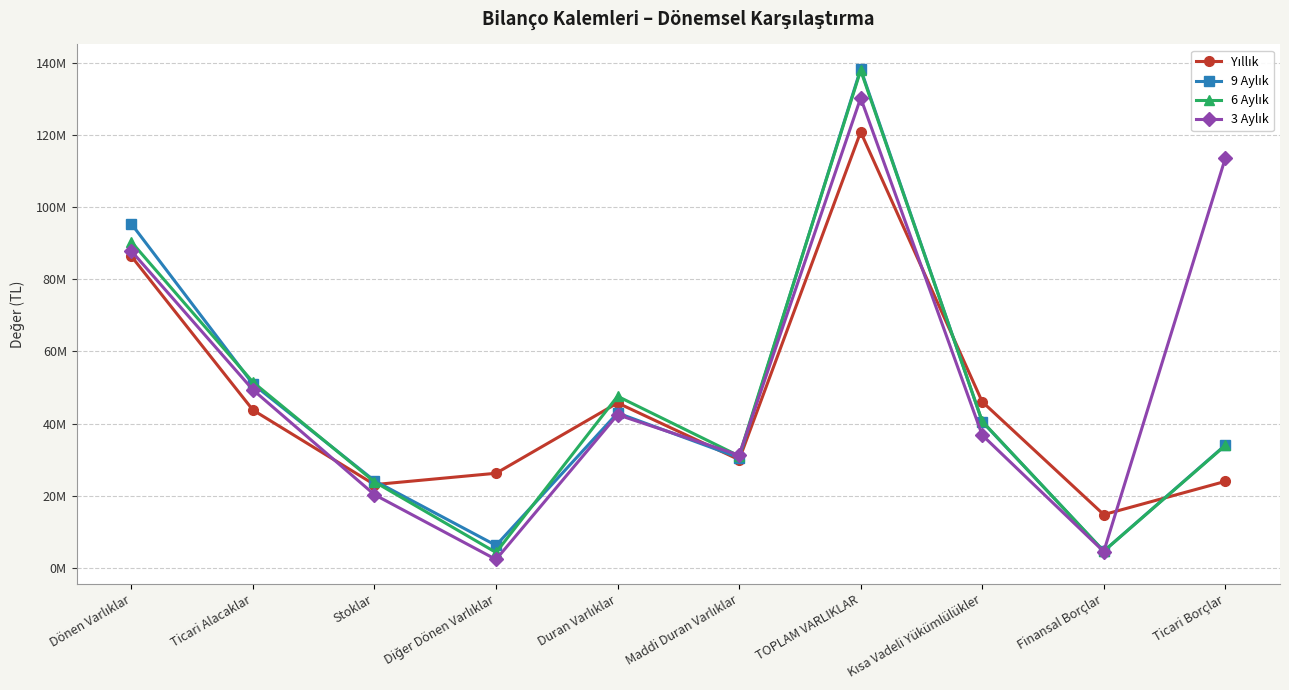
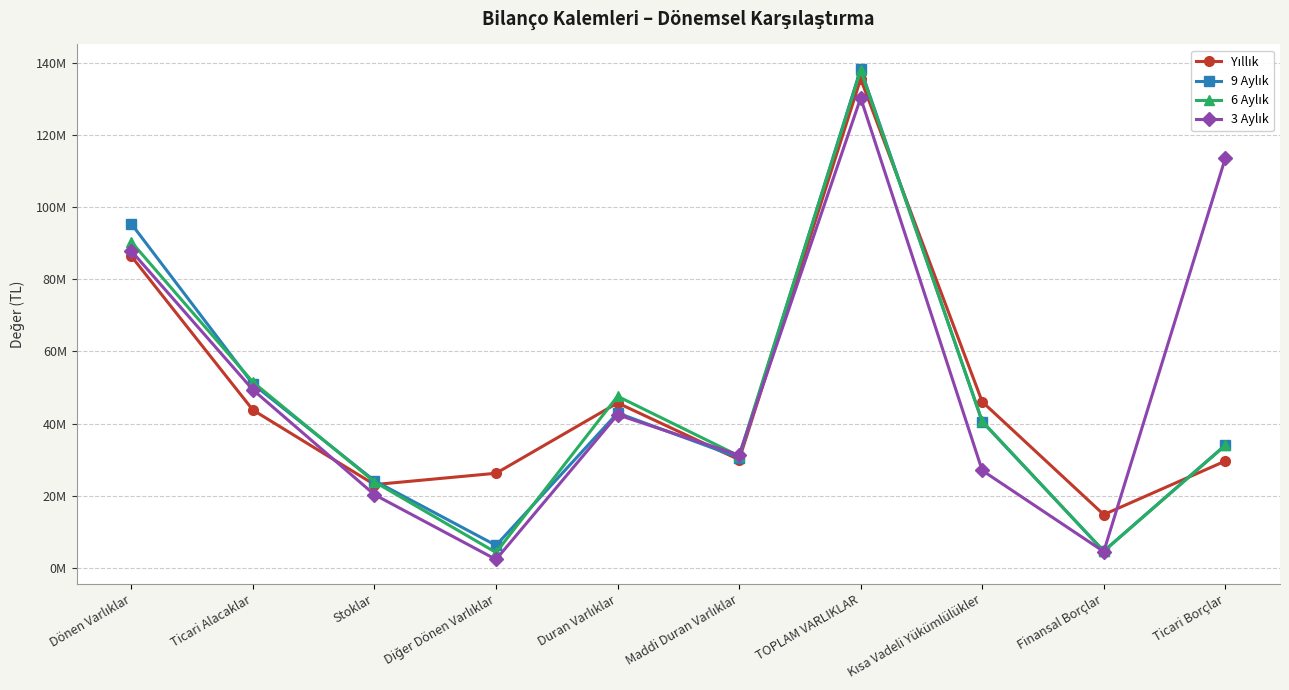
  {
    "Yıllık": {
      "Dönen Varlıklar": 86000000,
      "Ticari Alacaklar": 44000000,
      "Stoklar": 23000000,
      "Diğer Dönen Varlıklar": 26000000,
      "Duran Varlıklar": 46000000,
-     "TOPLAM VARLIKLAR": 121000000,
+     "TOPLAM VARLIKLAR": 136000000,
      "Kısa Vadeli Yükümlülükler": 46000000,
      "Finansal Borçlar": 15000000,
-     "Ticari Borçlar": 24000000
+     "Ticari Borçlar": 30000000
    },
    "9 Aylık": {
      "Dönen Varlıklar": 95000000,
      "Diğer Dönen Varlıklar": 6000000
    },
    "6 Aylık": {
      "Dönen Varlıklar": 90000000,
      "Diğer Dönen Varlıklar": 4000000,
      "Duran Varlıklar": 48000000
    },
    "3 Aylık": {
      "Dönen Varlıklar": 88000000,
      "Ticari Alacaklar": 49000000,
      "Stoklar": 20000000,
      "Diğer Dönen Varlıklar": 2000000,
      "TOPLAM VARLIKLAR": 130000000,
-     "Kısa Vadeli Yükümlülükler": 37000000,
+     "Kısa Vadeli Yükümlülükler": 27000000,
      "Ticari Borçlar": 114000000
    }
  }
